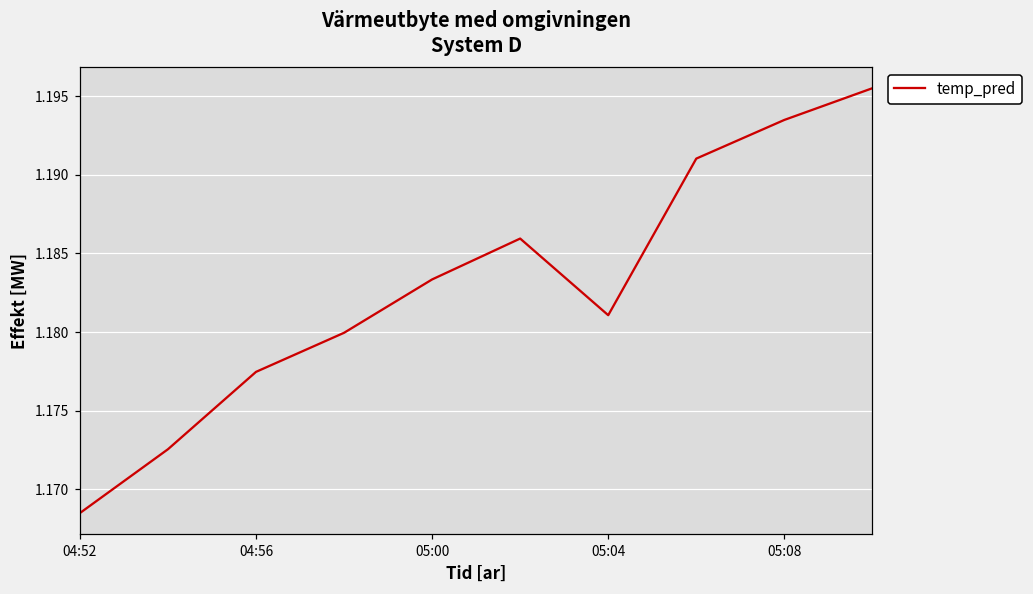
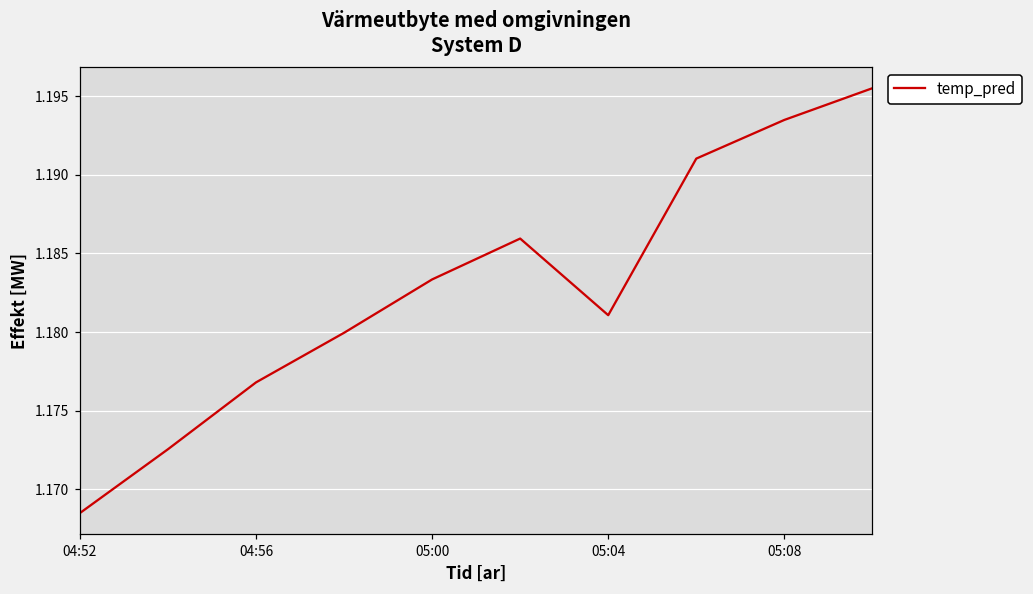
  {
    "04:52": 1.1685,
-   "04:56": 1.1775,
+   "04:56": 1.1768,
    "05:00": 1.1834,
    "05:04": 1.1811,
    "05:08": 1.1935
  }
